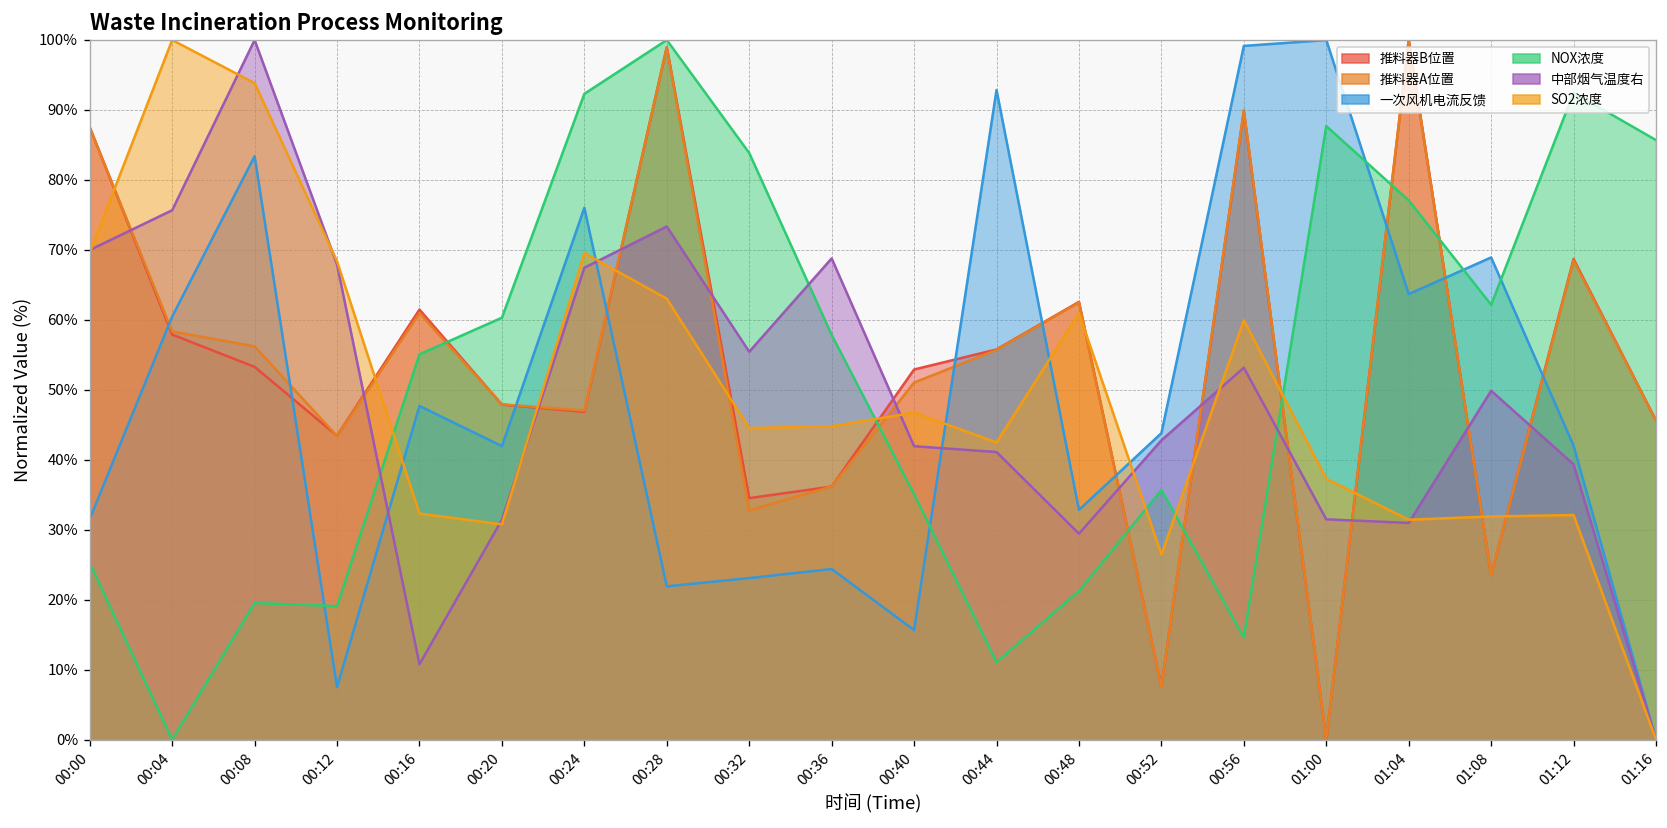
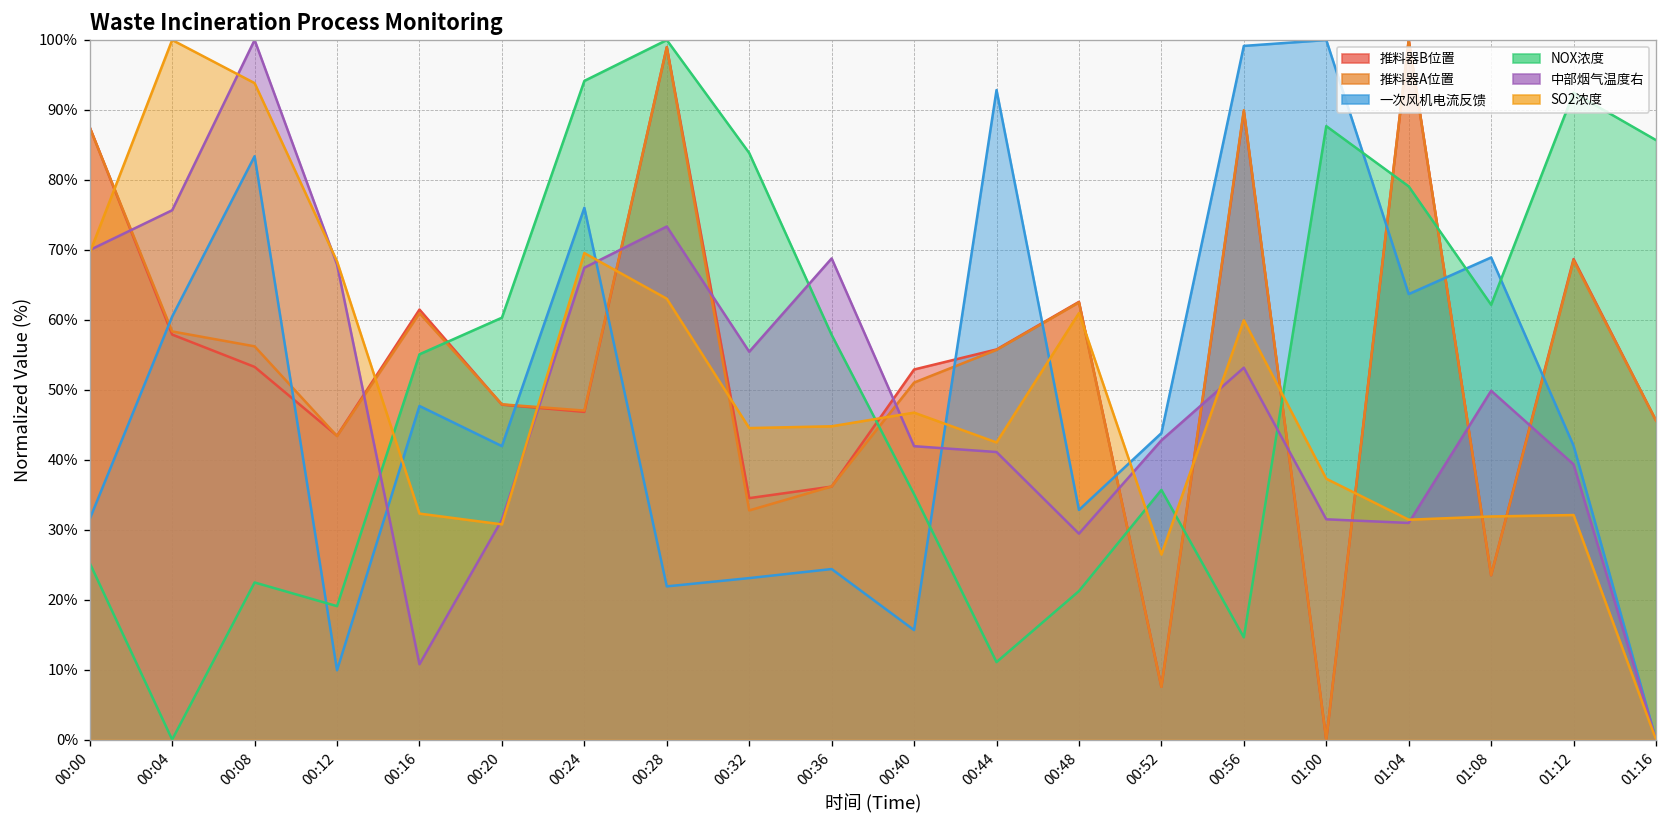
  {
    "一次风机电流反馈": {
      "00:00": "32%",
      "00:04": "60%",
      "00:08": "83%",
-     "00:12": "7%",
+     "00:12": "10%",
      "00:16": "48%",
      "00:20": "42%",
      "00:24": "76%",
      "00:28": "22%",
      "00:32": "23%",
      "00:36": "24%",
      "00:40": "16%",
      "00:44": "93%",
      "00:48": "33%",
      "00:52": "44%",
      "00:56": "99%",
      "01:00": "100%",
      "01:04": "64%",
      "01:08": "69%",
      "01:12": "42%"
    },
    "NOX浓度": {
      "00:00": "25%",
      "00:04": "0%",
-     "00:08": "20%",
+     "00:08": "22%",
      "00:12": "19%",
      "00:16": "55%",
      "00:20": "60%",
-     "00:24": "92%",
+     "00:24": "94%",
      "00:28": "100%",
      "00:32": "84%",
      "00:36": "58%",
      "00:40": "35%",
      "00:44": "11%",
      "00:48": "21%",
      "00:52": "36%",
      "00:56": "15%",
      "01:00": "88%",
-     "01:04": "77%",
+     "01:04": "79%",
      "01:08": "62%",
      "01:16": "86%"
    },
    "中部烟气温度右": {
      "00:04": "76%",
      "00:08": "100%",
      "00:12": "68%",
      "00:16": "11%",
      "00:20": "31%",
      "00:24": "67%",
      "00:28": "73%",
      "00:32": "55%",
      "00:36": "69%",
      "00:40": "42%",
      "00:44": "41%",
      "00:48": "29%",
      "00:52": "43%",
      "00:56": "53%",
      "01:00": "31%",
      "01:04": "31%",
      "01:08": "50%",
      "01:12": "39%"
    }
  }
